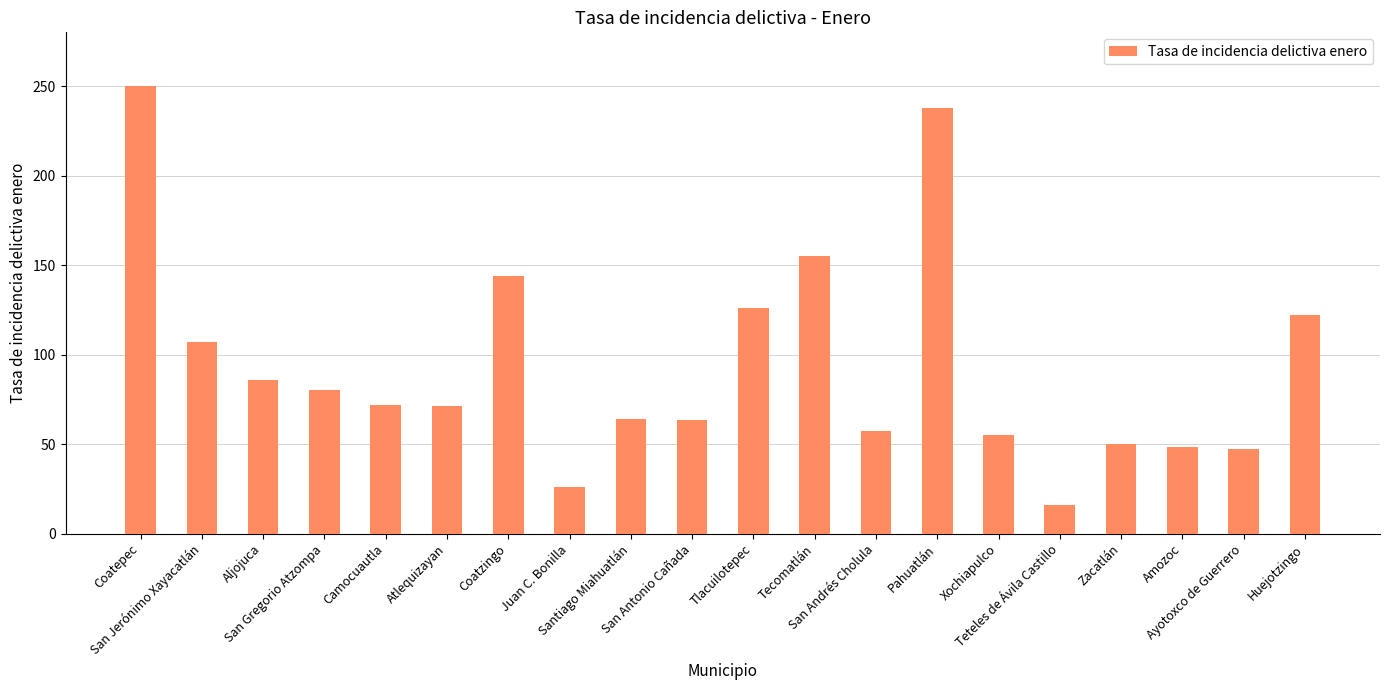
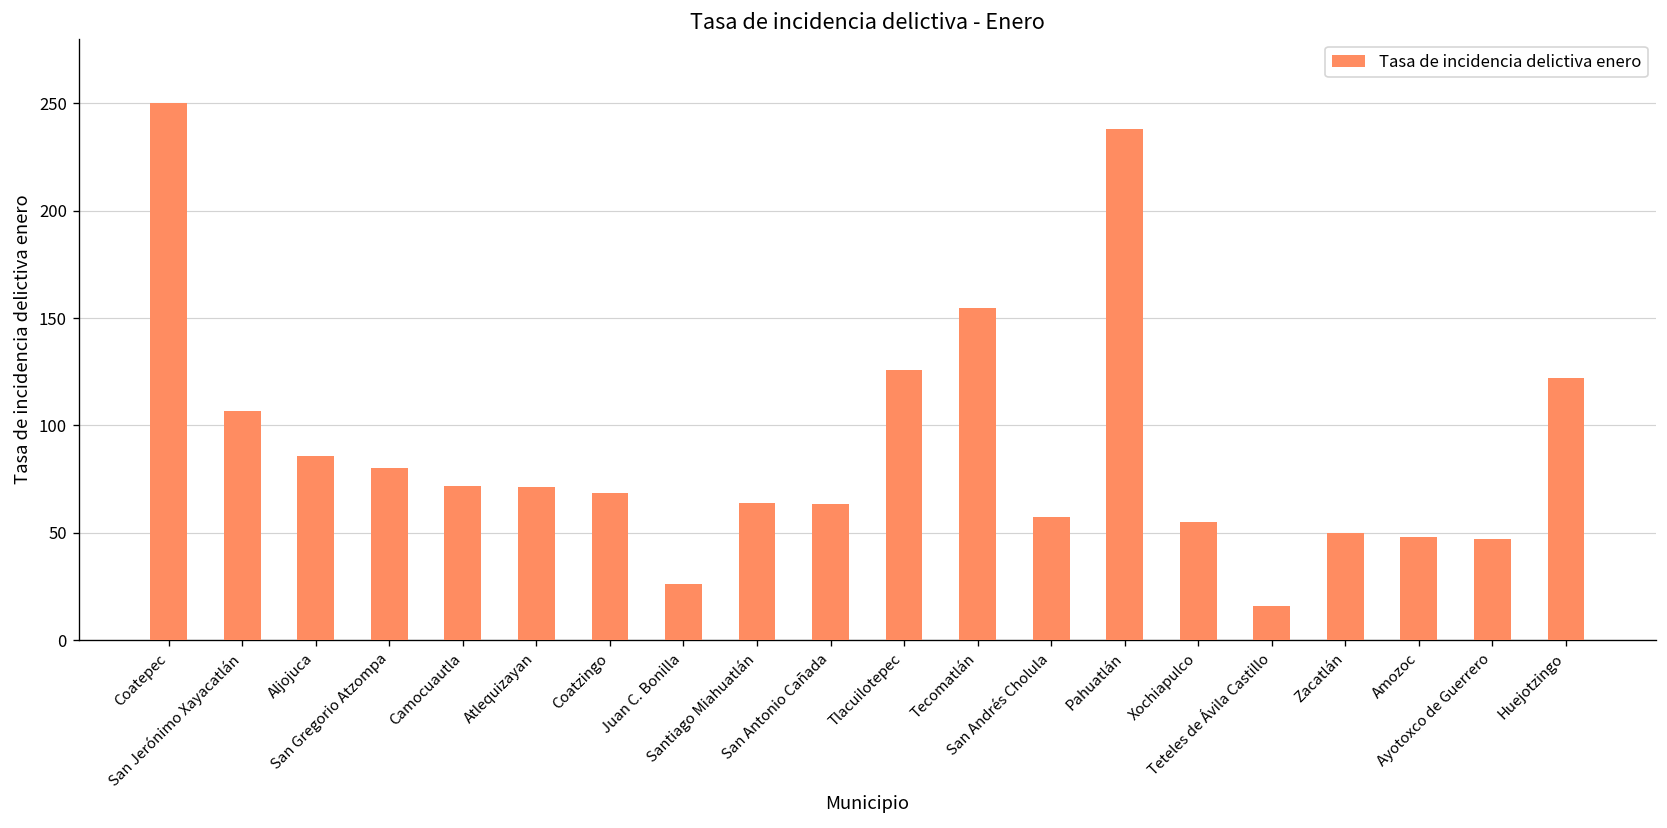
  {
    "Coatepec": 250,
    "San Jerónimo Xayacatlán": 107,
    "Aljojuca": 86,
    "San Gregorio Atzompa": 80,
    "Camocuautla": 72,
    "Atlequizayan": 71,
-   "Coatzingo": 144,
+   "Coatzingo": 69,
    "Juan C. Bonilla": 26,
    "Santiago Miahuatlán": 64,
    "San Antonio Cañada": 64,
    "Tlacuilotepec": 126,
    "Tecomatlán": 155,
    "San Andrés Cholula": 57,
    "Pahuatlán": 238,
    "Xochiapulco": 55,
    "Teteles de Ávila Castillo": 16,
    "Zacatlán": 50,
    "Amozoc": 48,
    "Ayotoxco de Guerrero": 47,
    "Huejotzingo": 122
  }
